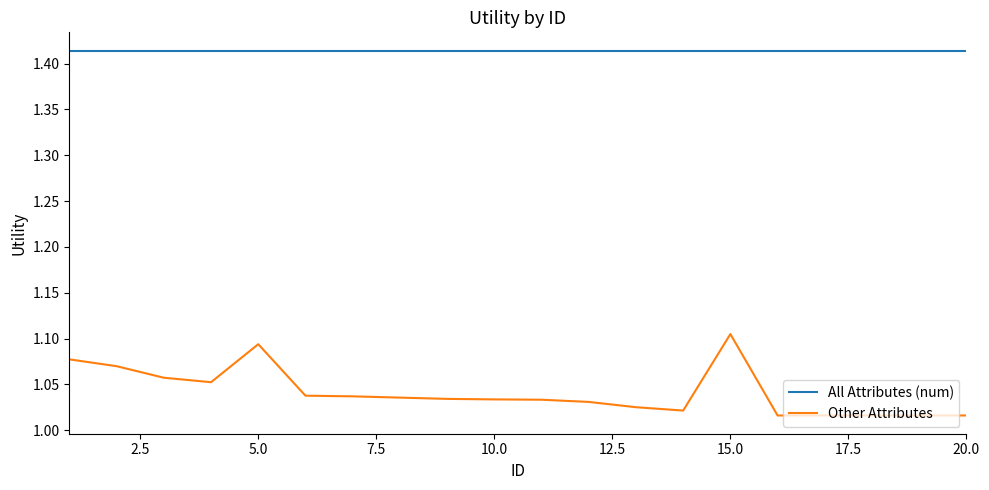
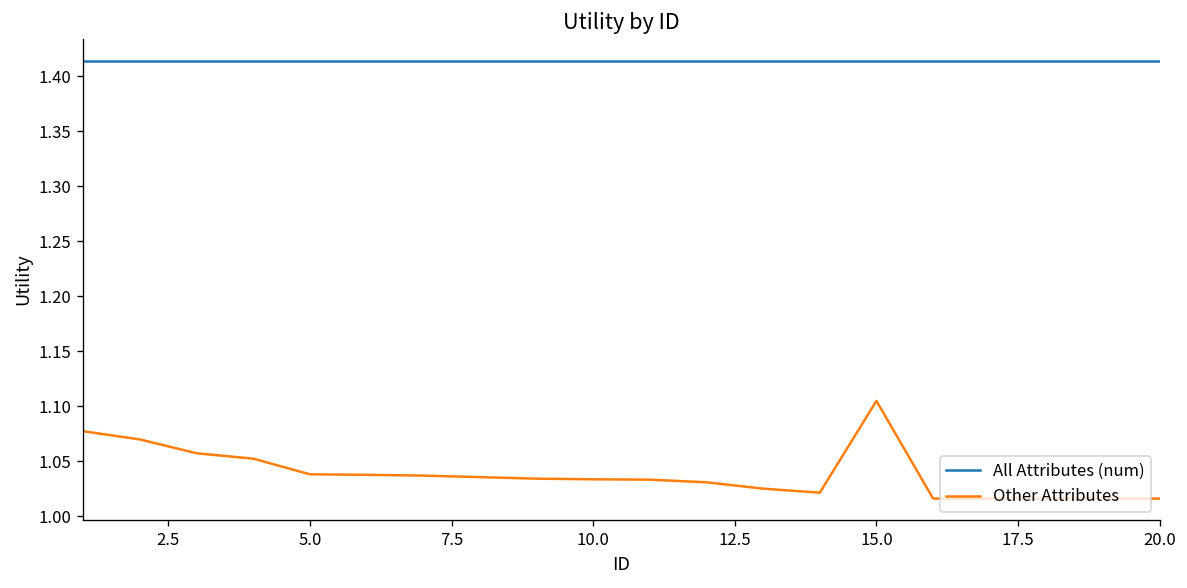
  {
    "All Attributes (num)": {
      "5.0": 1.41,
      "10.0": 1.41,
      "15.0": 1.41,
      "20.0": 1.41
    },
    "Other Attributes": {
-     "5.0": 1.09,
+     "5.0": 1.04,
      "10.0": 1.03,
      "15.0": 1.10,
      "20.0": 1.02
    }
  }
